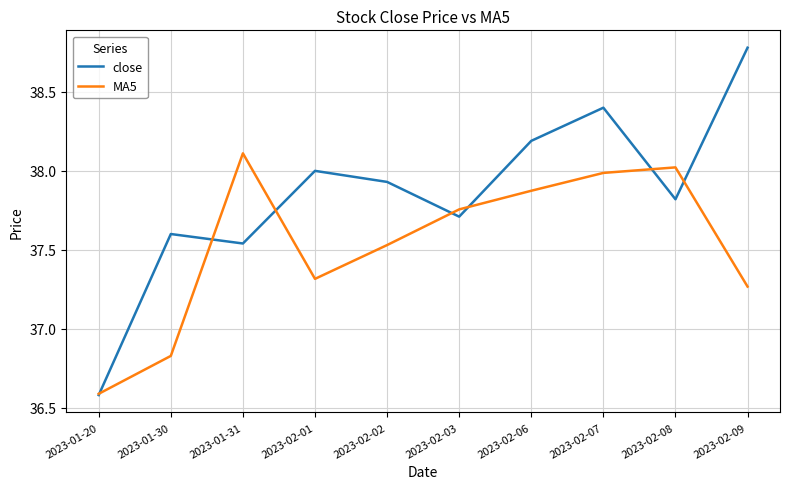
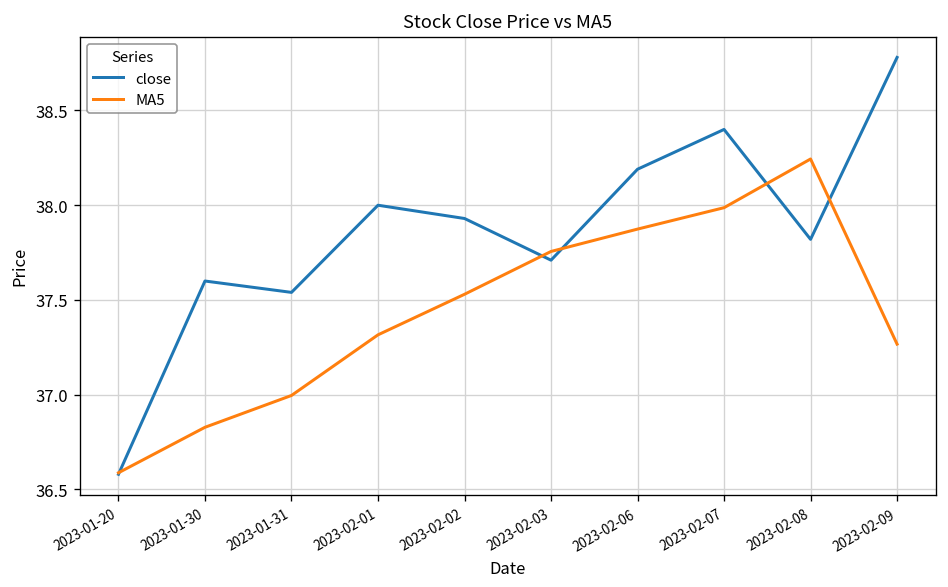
  {
    "close": {
      "2023-01-30": 37.60,
      "2023-01-31": 37.54,
      "2023-02-01": 38.00,
      "2023-02-02": 37.93,
      "2023-02-03": 37.71,
      "2023-02-06": 38.19,
      "2023-02-07": 38.40,
      "2023-02-08": 37.82,
      "2023-02-09": 38.78
    },
    "MA5": {
      "2023-01-30": 36.83,
-     "2023-01-31": 38.11,
+     "2023-01-31": 37.00,
      "2023-02-01": 37.32,
      "2023-02-02": 37.53,
      "2023-02-03": 37.76,
      "2023-02-06": 37.87,
      "2023-02-07": 37.99,
-     "2023-02-08": 38.02,
+     "2023-02-08": 38.24,
      "2023-02-09": 37.27
    }
  }
